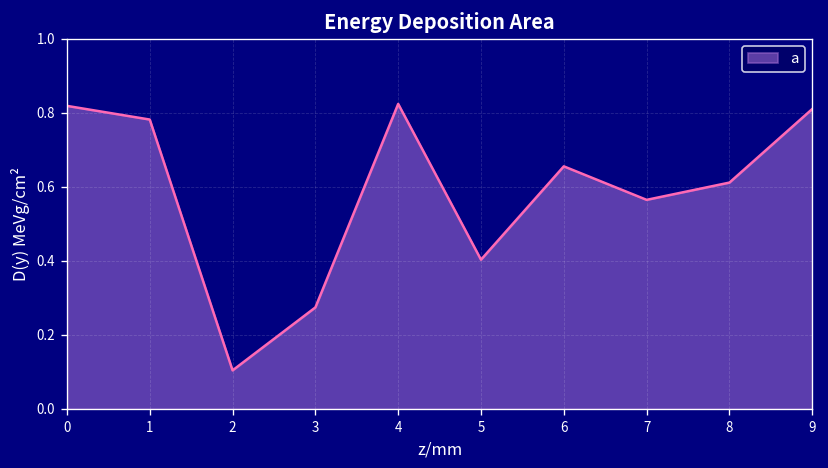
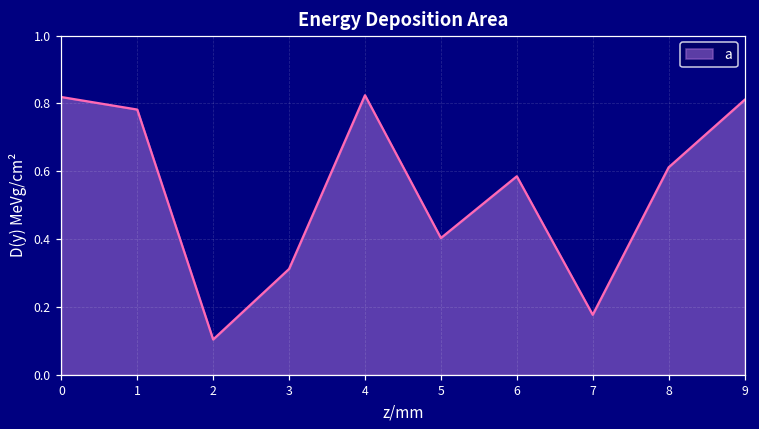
  {
    "0": 0.82,
    "1": 0.78,
    "2": 0.10,
-   "3": 0.27,
+   "3": 0.31,
    "4": 0.82,
    "5": 0.40,
-   "6": 0.66,
-   "7": 0.56,
+   "6": 0.59,
+   "7": 0.18,
    "8": 0.61,
    "9": 0.81
  }
